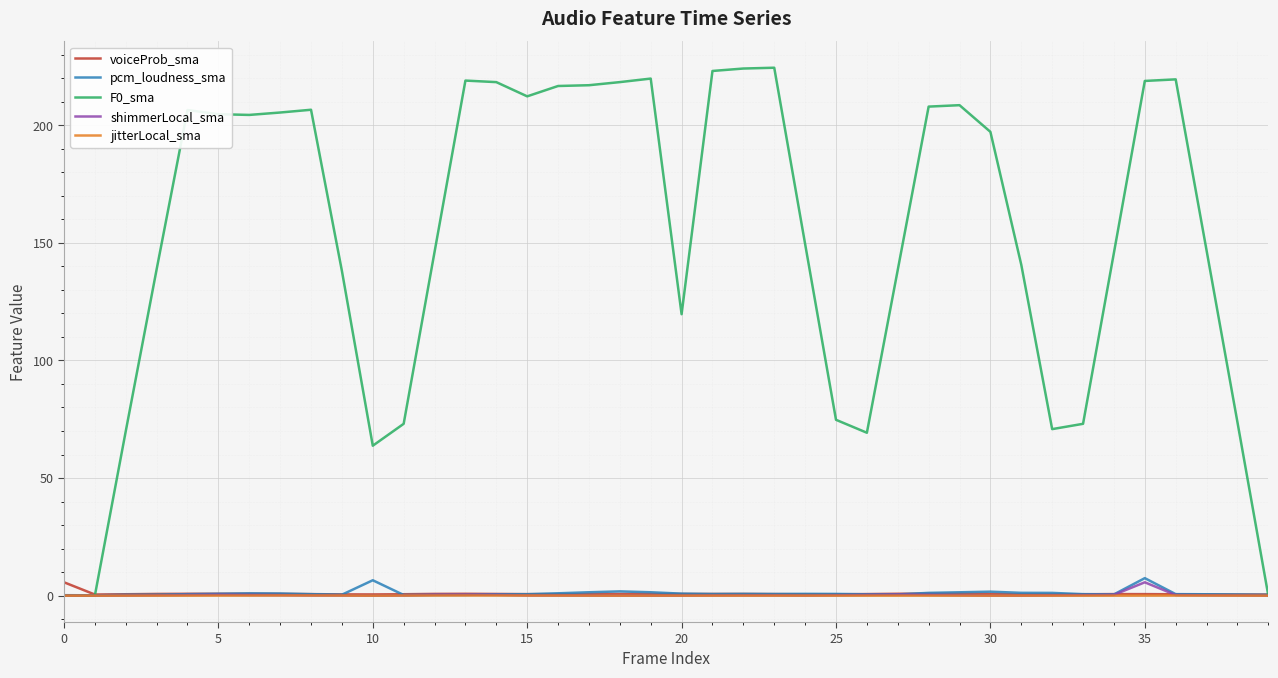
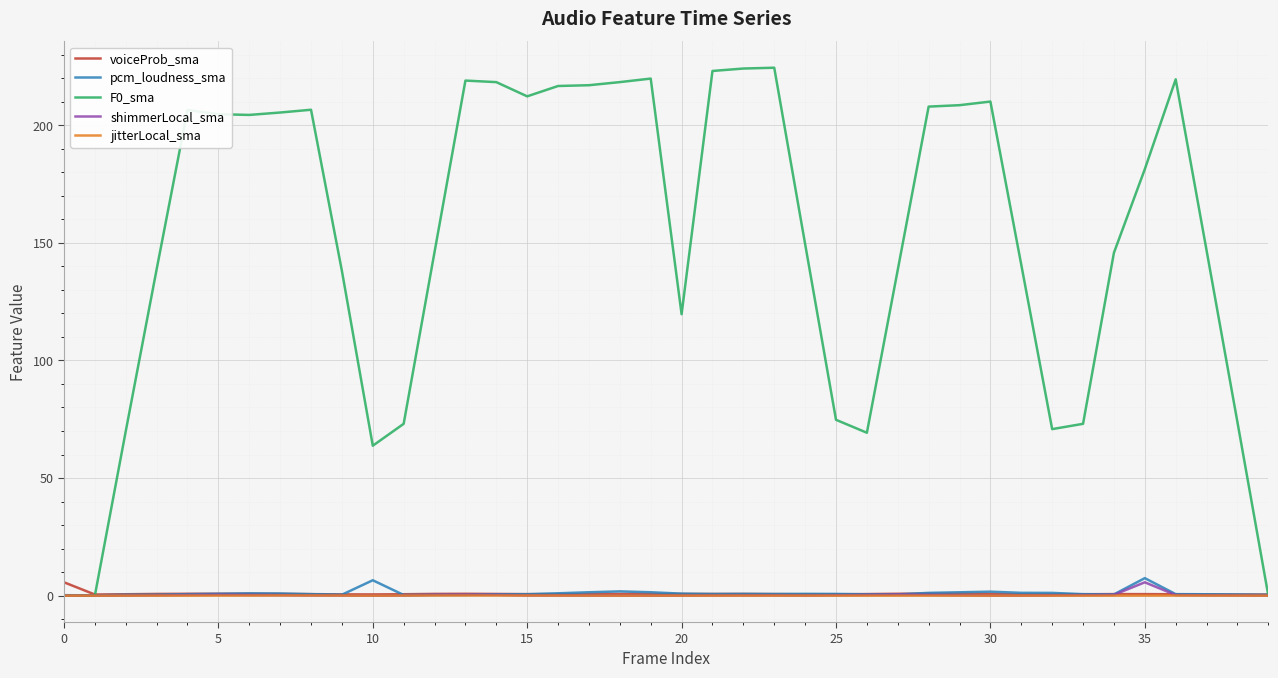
  {
    "voiceProb_sma": {
      "0": 6
    },
    "pcm_loudness_sma": {
      "10": 7,
      "35": 7
    },
    "F0_sma": {
      "10": 64,
      "15": 212,
      "20": 120,
      "25": 75,
-     "30": 197,
-     "35": 219
+     "30": 210,
+     "35": 181
    },
    "shimmerLocal_sma": {
      "35": 6
    }
  }
